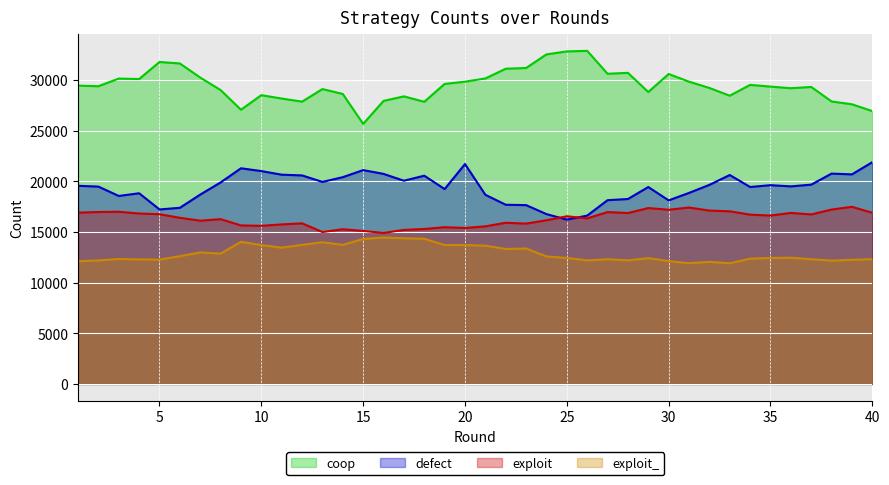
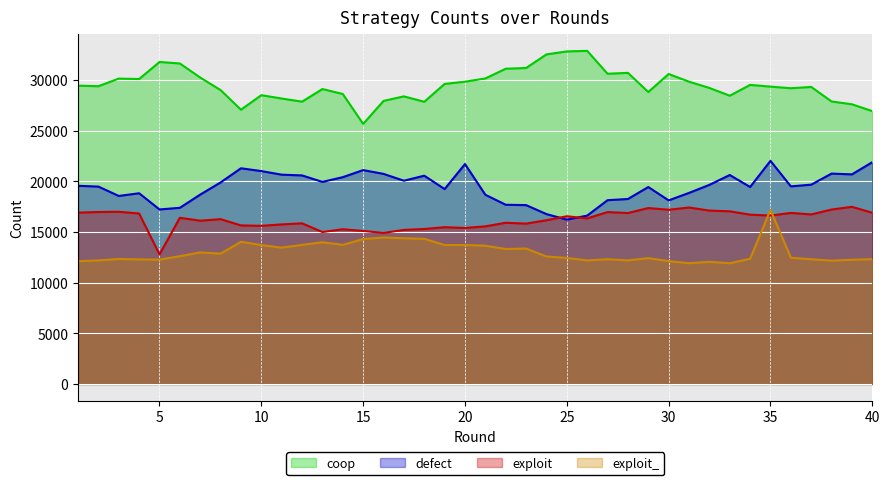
  {
    "coop": {
      "5": 31800,
      "10": 28500,
      "15": 25700,
      "20": 29800,
      "25": 32800,
      "30": 30600,
      "35": 29300,
      "40": 26900
    },
    "defect": {
      "5": 17200,
      "10": 21000,
      "15": 21100,
      "20": 21700,
      "25": 16200,
      "30": 18100,
-     "35": 19600,
+     "35": 22000,
      "40": 21900
    },
    "exploit": {
-     "5": 16700,
+     "5": 12800,
      "10": 15600,
      "15": 15100,
      "20": 15400,
      "25": 16500,
      "30": 17200,
      "35": 16600,
      "40": 16900
    },
    "exploit_": {
      "5": 12300,
      "10": 13700,
      "15": 14300,
      "20": 13700,
      "25": 12400,
      "30": 12100,
-     "35": 12400,
+     "35": 17200,
      "40": 12300
    }
  }
